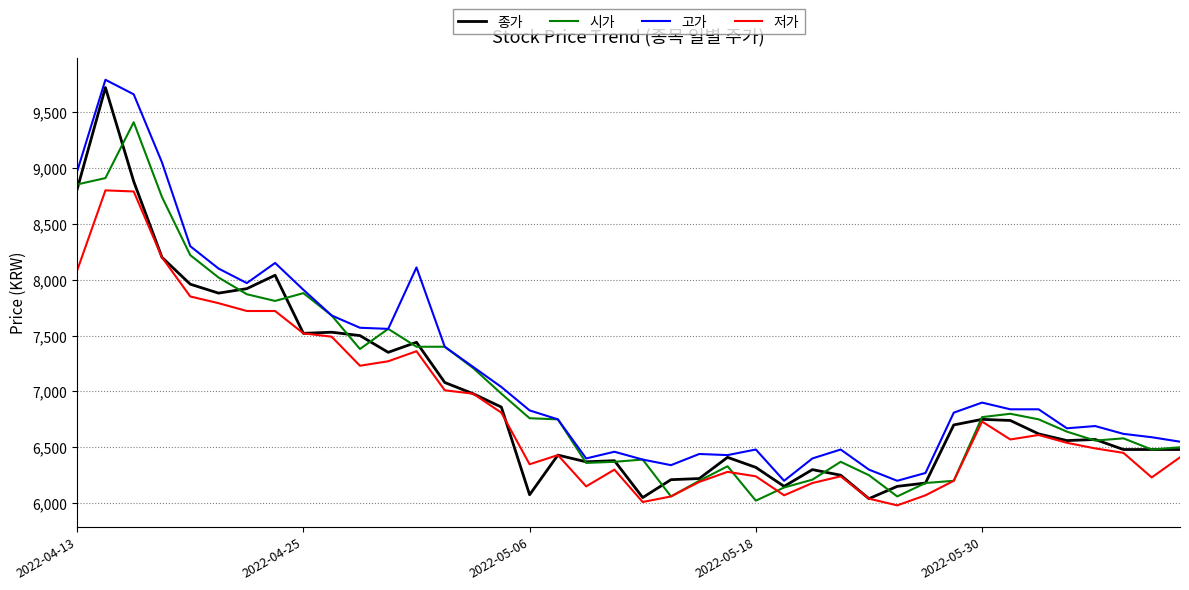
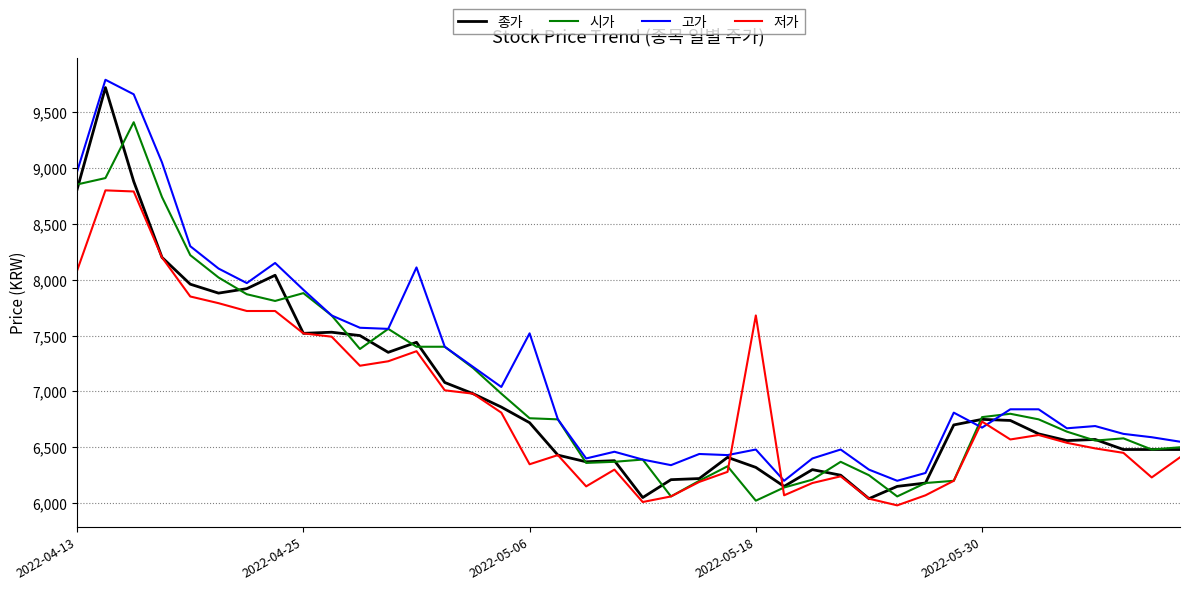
  {
    "종가": {
      "2022-04-13": "8,810",
-     "2022-05-06": "6,080",
+     "2022-05-06": "6,720",
      "2022-05-18": "6,320"
    },
    "시가": {
      "2022-04-13": "8,850",
      "2022-04-25": "7,880",
      "2022-05-06": "6,760",
      "2022-05-18": "6,020"
    },
    "고가": {
      "2022-04-13": "8,970",
      "2022-04-25": "7,910",
-     "2022-05-06": "6,830",
+     "2022-05-06": "7,520",
      "2022-05-18": "6,480",
-     "2022-05-30": "6,900"
+     "2022-05-30": "6,680"
    },
    "저가": {
      "2022-04-13": "8,080",
      "2022-05-06": "6,350",
-     "2022-05-18": "6,240"
+     "2022-05-18": "7,680"
    }
  }
